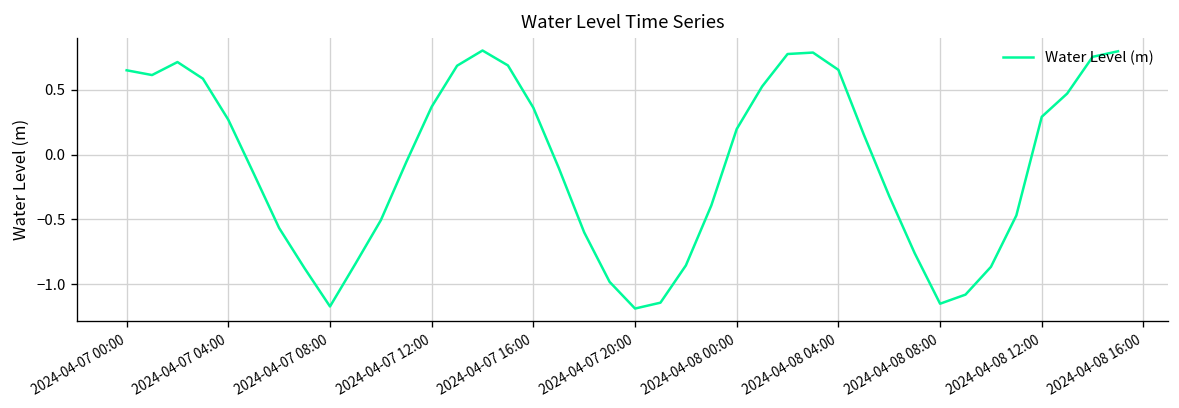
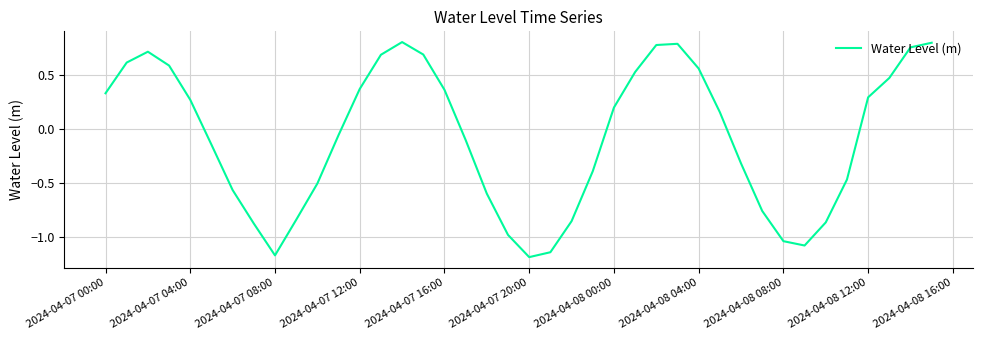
  {
-   "2024-04-07 00:00": 0.65,
+   "2024-04-07 00:00": 0.33,
    "2024-04-07 04:00": 0.27,
    "2024-04-07 08:00": -1.17,
    "2024-04-07 12:00": 0.37,
    "2024-04-07 16:00": 0.36,
    "2024-04-07 20:00": -1.19,
    "2024-04-08 00:00": 0.20,
-   "2024-04-08 04:00": 0.65,
-   "2024-04-08 08:00": -1.15,
+   "2024-04-08 04:00": 0.56,
+   "2024-04-08 08:00": -1.04,
    "2024-04-08 12:00": 0.29
  }
